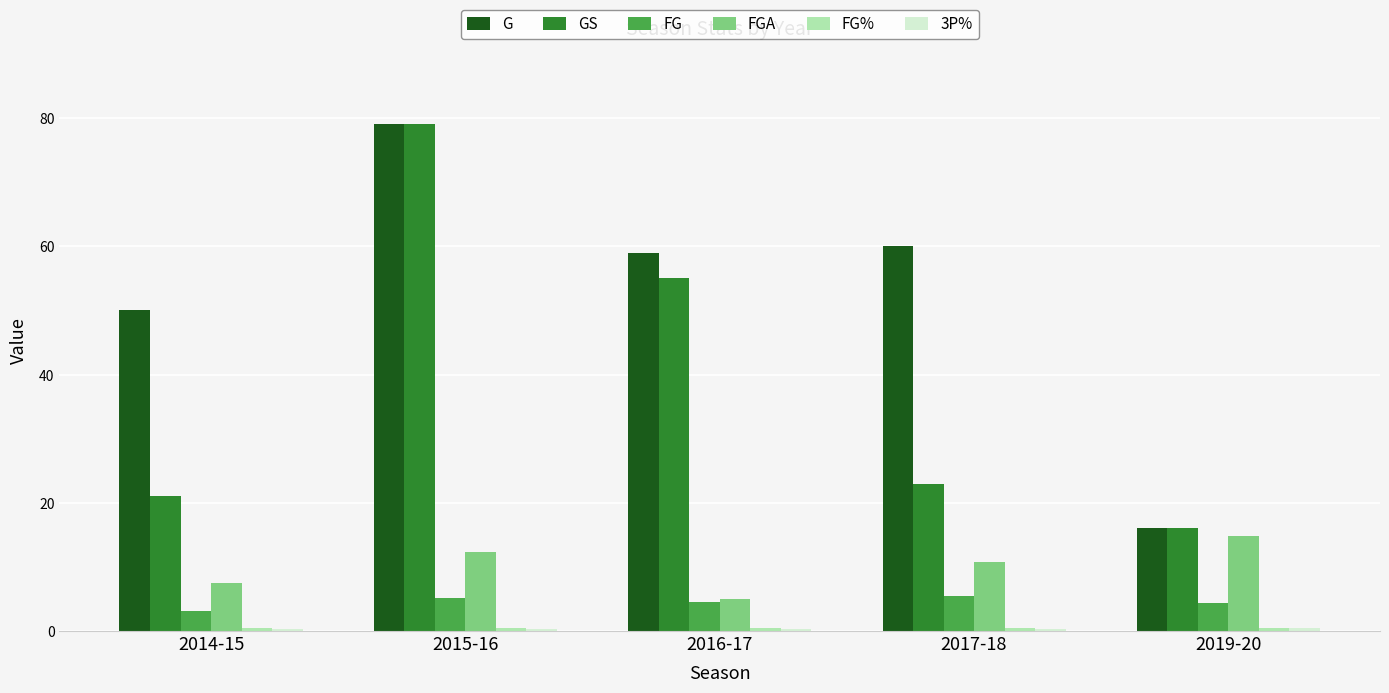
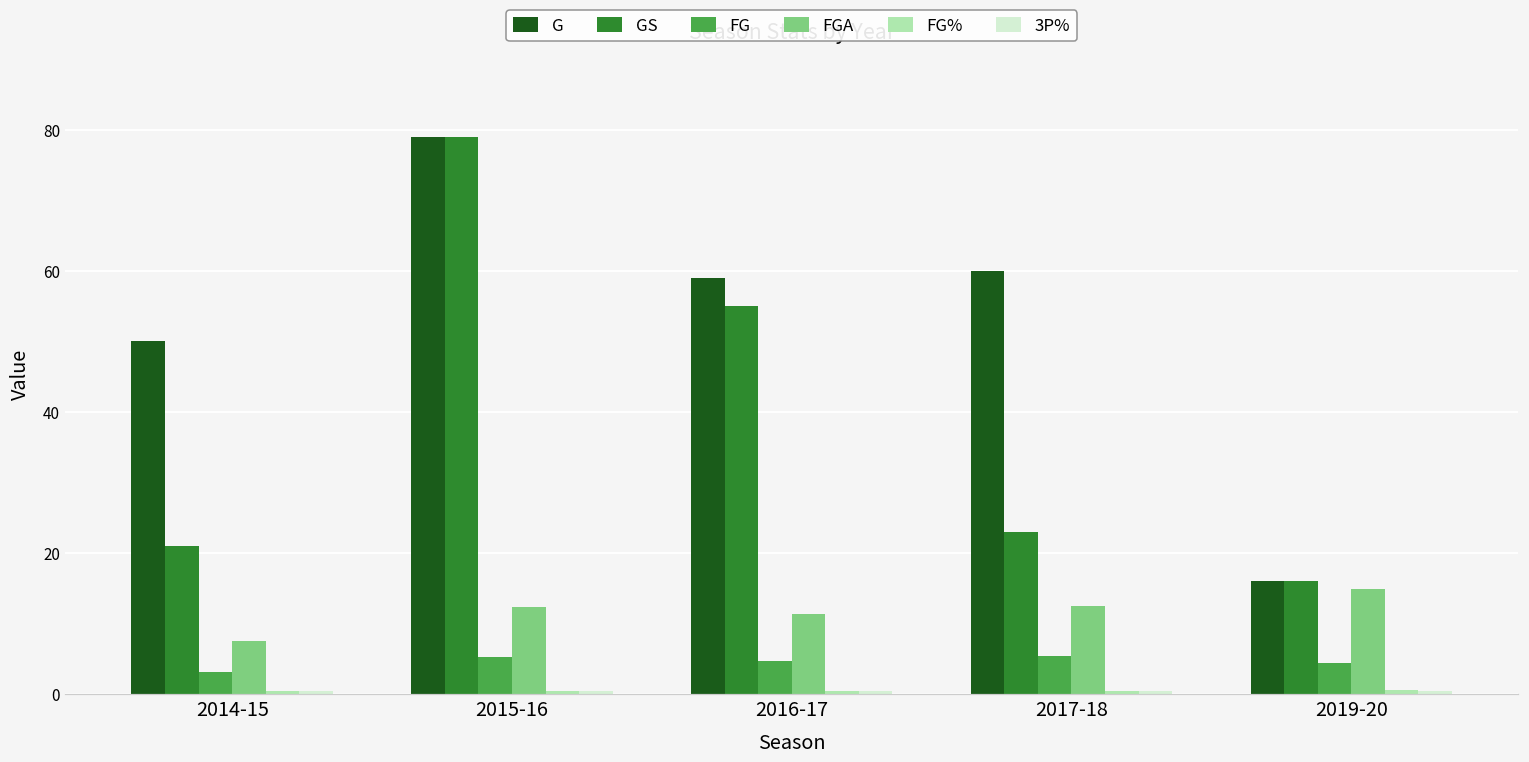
  {
    "FGA": {
      "2014-15": 8,
      "2015-16": 12,
-     "2016-17": 5,
-     "2017-18": 11,
+     "2016-17": 11,
+     "2017-18": 13,
      "2019-20": 15
    }
  }
